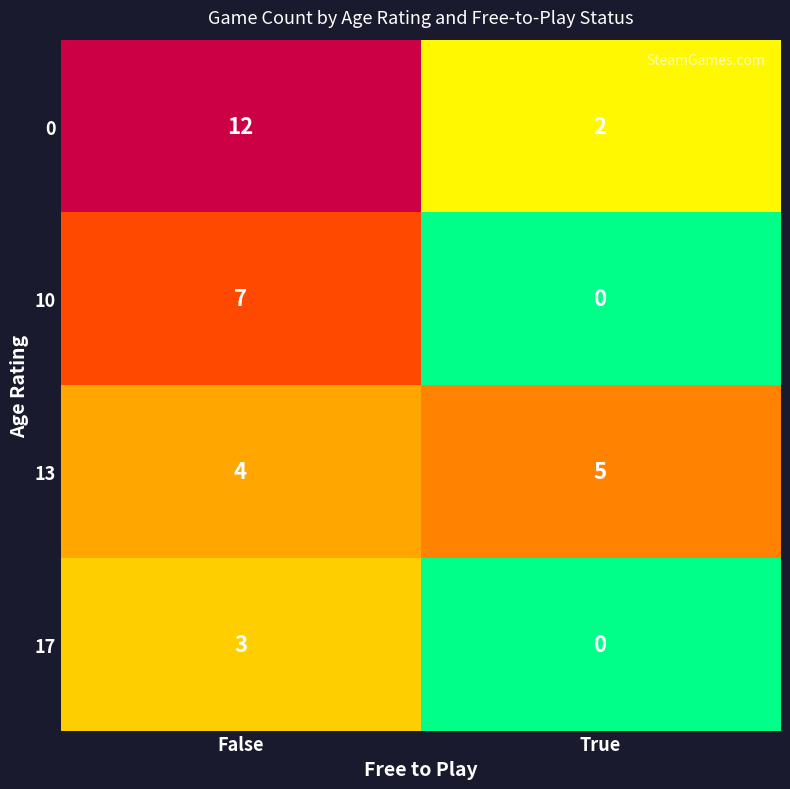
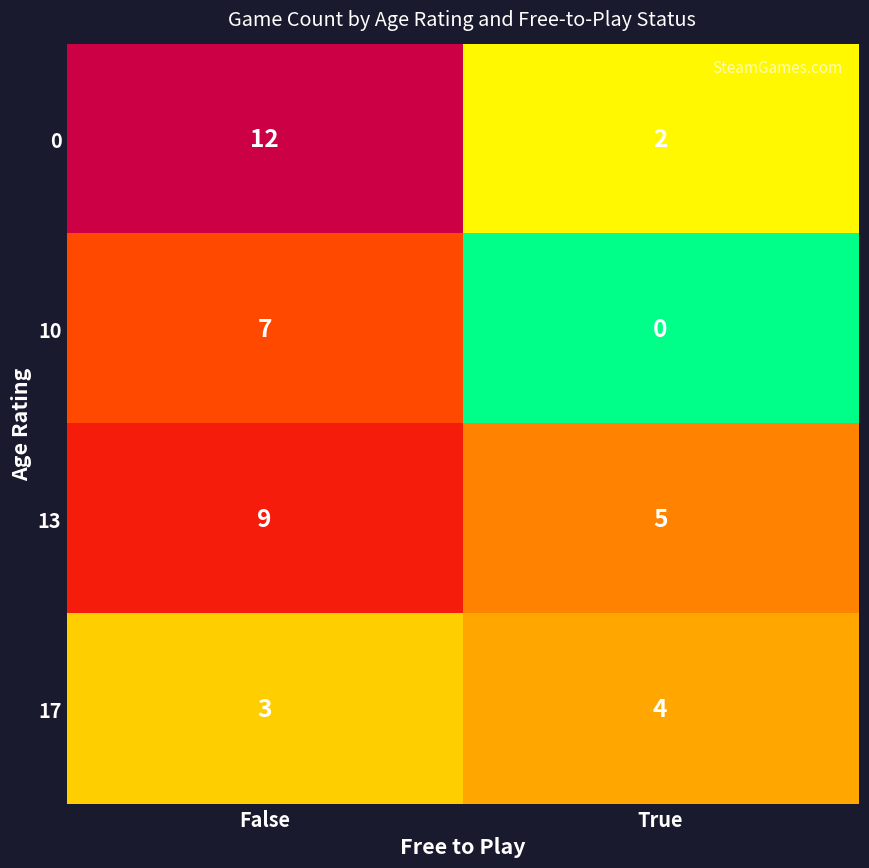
  {
    "0": {
      "False": 12
    },
    "10": {
      "False": 7,
      "True": 0
    },
    "13": {
-     "False": 4,
+     "False": 9,
      "True": 5
    },
    "17": {
      "False": 3,
-     "True": 0
+     "True": 4
    }
  }
